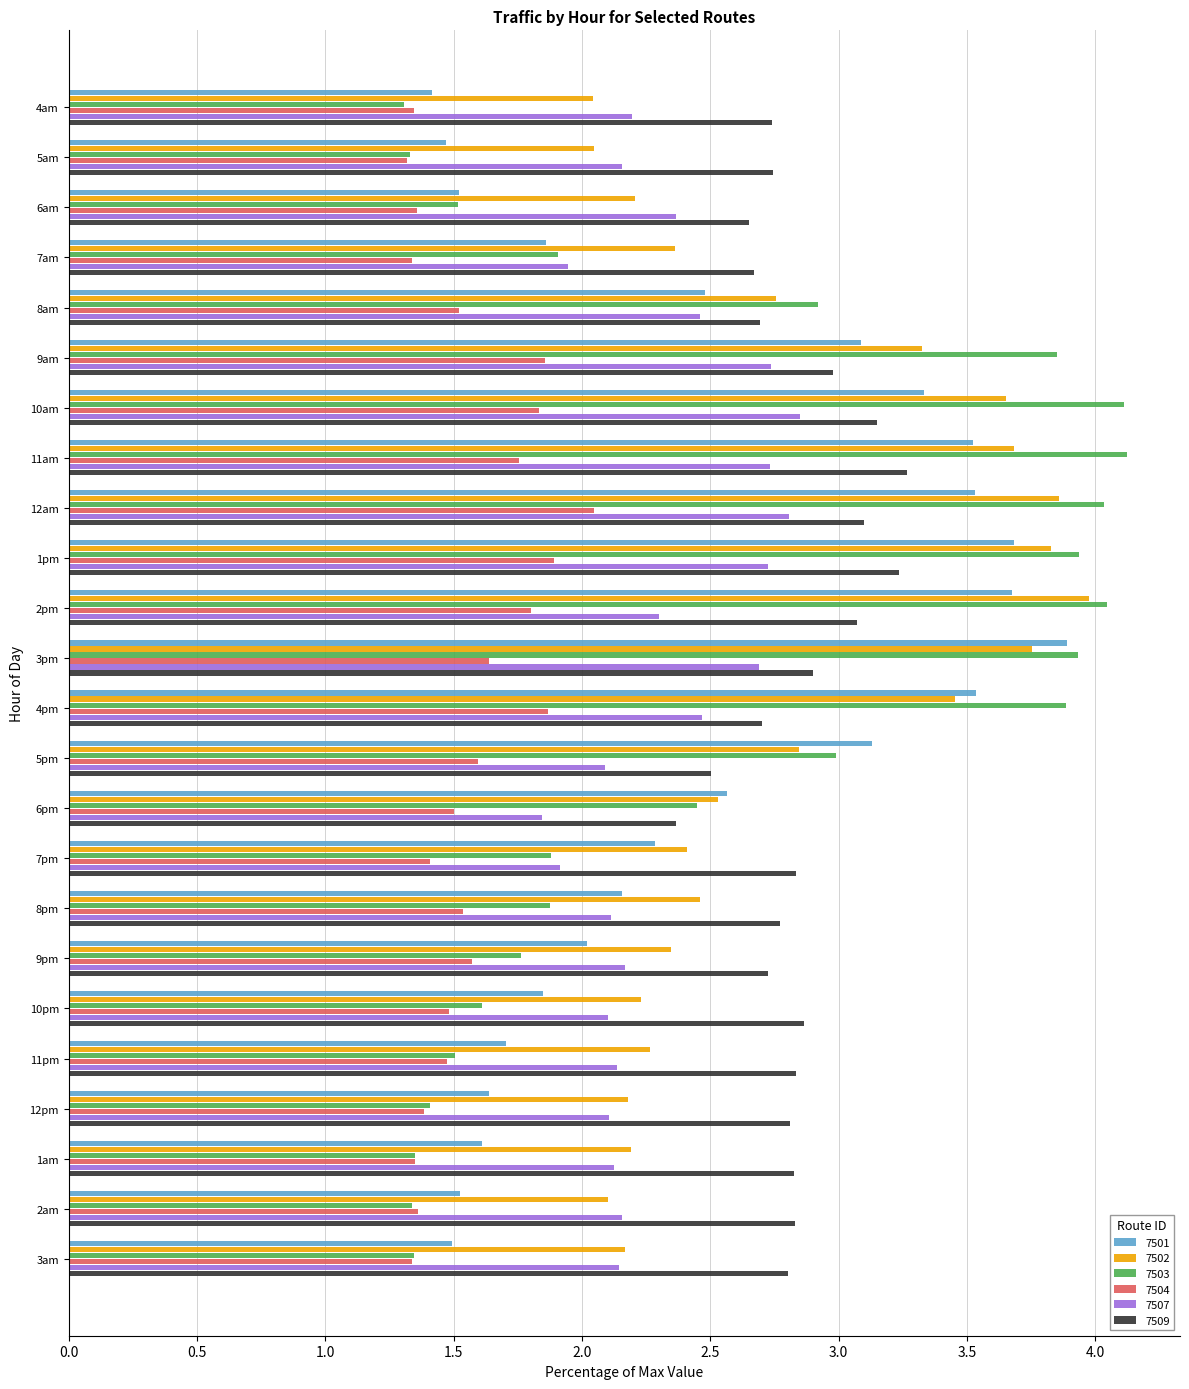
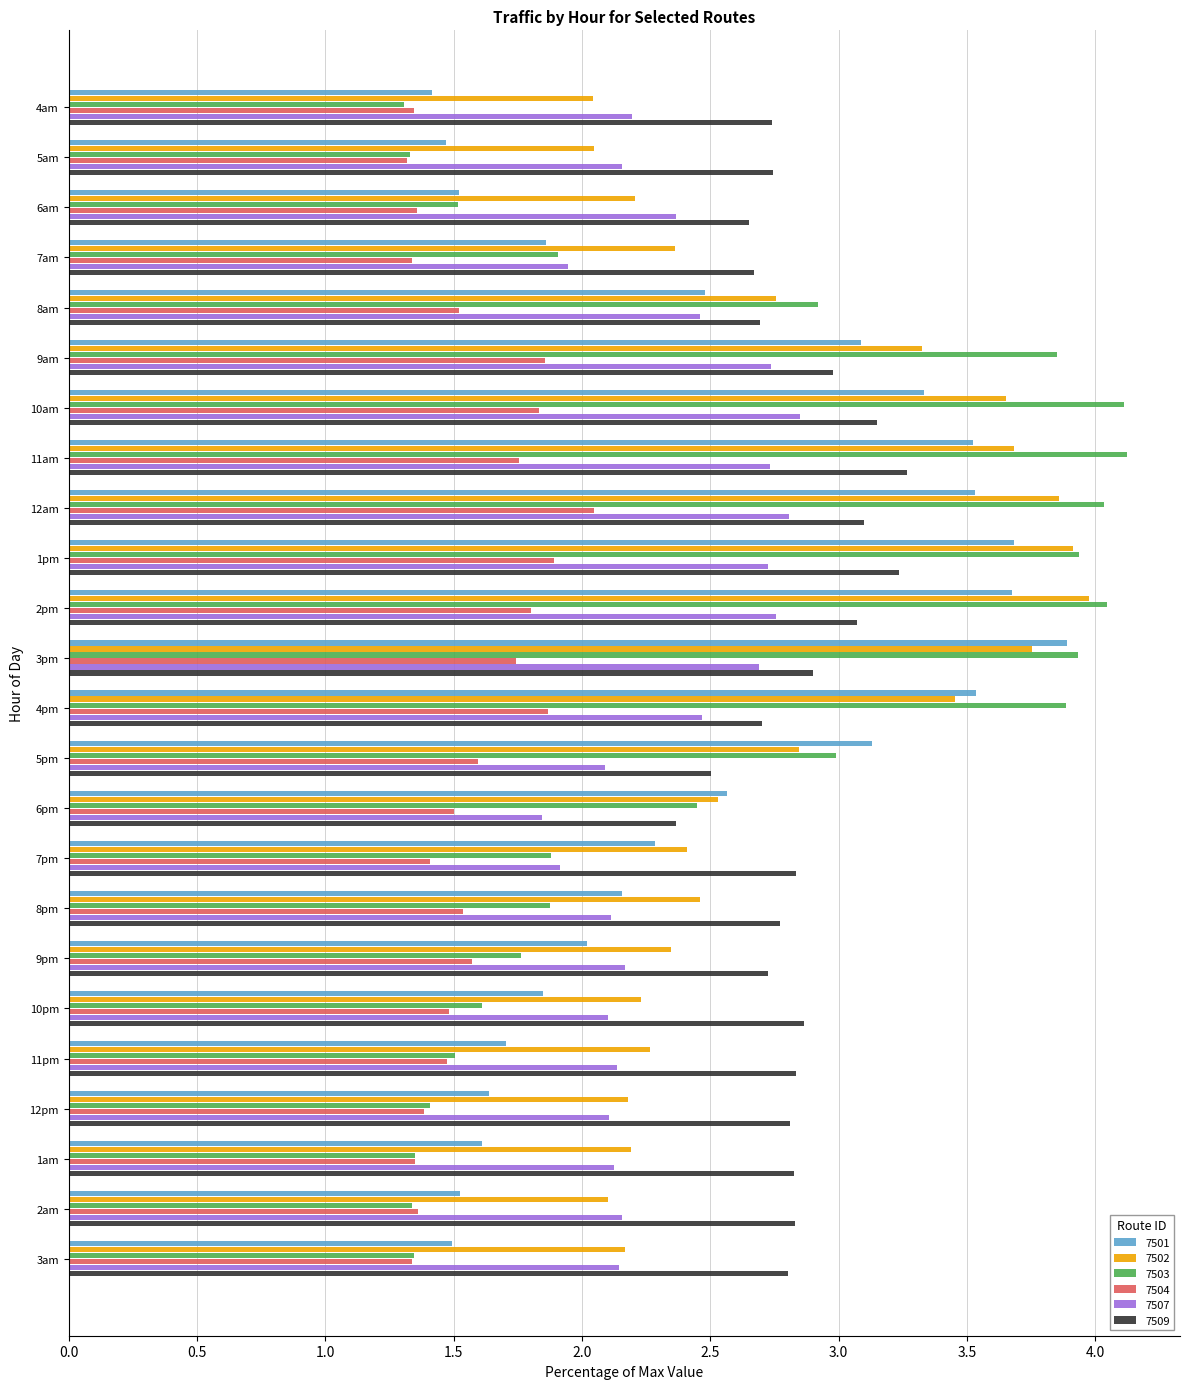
  {
    "7501": {
      "4am": 1.41,
      "5am": 1.47,
      "6am": 1.52,
      "7am": 1.86,
      "8am": 2.48,
      "9am": 3.09,
      "10am": 3.33,
      "11am": 3.52,
      "12am": 3.53,
      "1pm": 3.68,
      "2pm": 3.68,
      "3pm": 3.89,
      "4pm": 3.53,
      "5pm": 3.13,
      "6pm": 2.56,
      "7pm": 2.28,
      "8pm": 2.16,
      "9pm": 2.02,
      "10pm": 1.85,
      "11pm": 1.70,
      "12pm": 1.64,
      "1am": 1.61,
      "2am": 1.52,
      "3am": 1.49
    },
    "7502": {
      "4am": 2.04,
      "5am": 2.05,
      "6am": 2.21,
      "7am": 2.36,
      "8am": 2.76,
      "9am": 3.32,
      "10am": 3.65,
      "11am": 3.68,
      "12am": 3.86,
-     "1pm": 3.83,
+     "1pm": 3.91,
      "2pm": 3.97,
      "3pm": 3.75,
      "4pm": 3.45,
      "5pm": 2.84,
      "6pm": 2.53,
      "7pm": 2.41,
      "8pm": 2.46,
      "9pm": 2.35,
      "10pm": 2.23,
      "11pm": 2.26,
      "12pm": 2.18,
      "1am": 2.19,
      "2am": 2.10,
      "3am": 2.17
    },
    "7503": {
      "4am": 1.31,
      "5am": 1.33,
      "6am": 1.52,
      "7am": 1.90,
      "8am": 2.92,
      "9am": 3.85,
      "10am": 4.11,
      "11am": 4.12,
      "12am": 4.03,
      "1pm": 3.94,
      "2pm": 4.05,
      "3pm": 3.93,
      "4pm": 3.89,
      "5pm": 2.99,
      "6pm": 2.45,
      "7pm": 1.88,
      "8pm": 1.88,
      "9pm": 1.76,
      "10pm": 1.61,
      "11pm": 1.50,
      "12pm": 1.41,
      "1am": 1.35,
      "2am": 1.34,
      "3am": 1.34
    },
    "7504": {
      "4am": 1.35,
      "5am": 1.32,
      "6am": 1.36,
      "7am": 1.34,
      "8am": 1.52,
      "9am": 1.85,
      "10am": 1.83,
      "11am": 1.75,
      "12am": 2.05,
      "1pm": 1.89,
      "2pm": 1.80,
-     "3pm": 1.64,
+     "3pm": 1.74,
      "4pm": 1.87,
      "5pm": 1.59,
      "6pm": 1.50,
      "7pm": 1.41,
      "8pm": 1.54,
      "9pm": 1.57,
      "10pm": 1.48,
      "11pm": 1.47,
      "12pm": 1.38,
      "1am": 1.35,
      "2am": 1.36,
      "3am": 1.34
    },
    "7507": {
      "4am": 2.19,
      "5am": 2.16,
      "6am": 2.37,
      "7am": 1.94,
      "8am": 2.46,
      "9am": 2.74,
      "10am": 2.85,
      "11am": 2.73,
      "12am": 2.80,
      "1pm": 2.73,
-     "2pm": 2.30,
+     "2pm": 2.76,
      "3pm": 2.69,
      "4pm": 2.47,
      "5pm": 2.09,
      "6pm": 1.84,
      "7pm": 1.92,
      "8pm": 2.11,
      "9pm": 2.17,
      "10pm": 2.10,
      "11pm": 2.14,
      "12pm": 2.11,
      "1am": 2.12,
      "2am": 2.16,
      "3am": 2.14
    },
    "7509": {
      "4am": 2.74,
      "5am": 2.74,
      "6am": 2.65,
      "7am": 2.67,
      "8am": 2.70,
      "9am": 2.98,
      "10am": 3.15,
      "11am": 3.26,
      "12am": 3.10,
      "1pm": 3.23,
      "2pm": 3.07,
      "3pm": 2.90,
      "4pm": 2.70,
      "5pm": 2.50,
      "6pm": 2.37,
      "7pm": 2.83,
      "8pm": 2.77,
      "9pm": 2.73,
      "10pm": 2.87,
      "11pm": 2.83,
      "12pm": 2.81,
      "1am": 2.83,
      "2am": 2.83,
      "3am": 2.80
    }
  }
